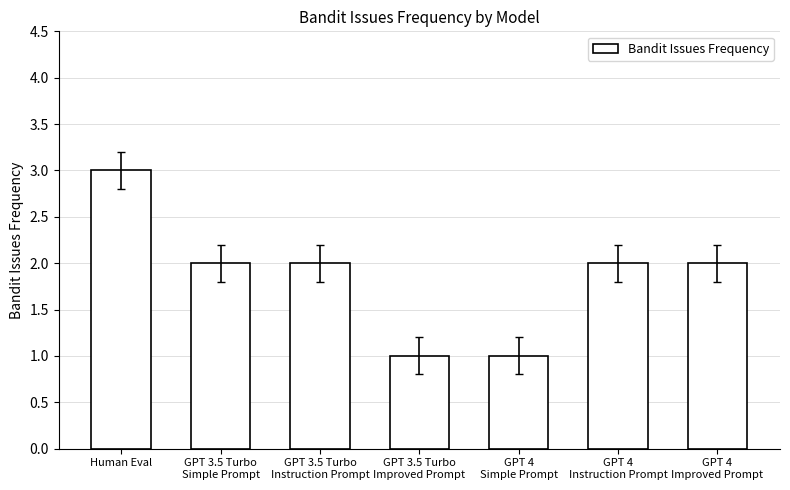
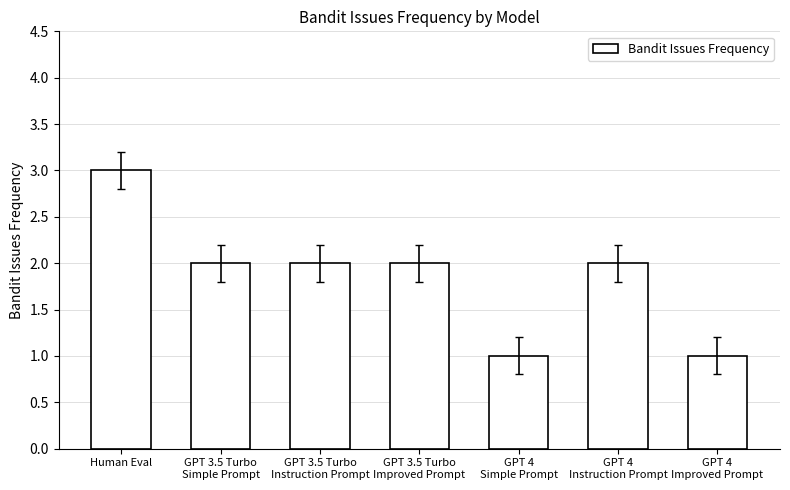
  {
    "Bandit Issues Frequency": {
      "Human Eval": 3,
      "GPT 3.5 Turbo Simple Prompt": 2,
      "GPT 3.5 Turbo Instruction Prompt": 2,
-     "GPT 3.5 Turbo Improved Prompt": 1,
+     "GPT 3.5 Turbo Improved Prompt": 2,
      "GPT 4 Simple Prompt": 1,
      "GPT 4 Instruction Prompt": 2,
-     "GPT 4 Improved Prompt": 2
+     "GPT 4 Improved Prompt": 1
    }
  }
